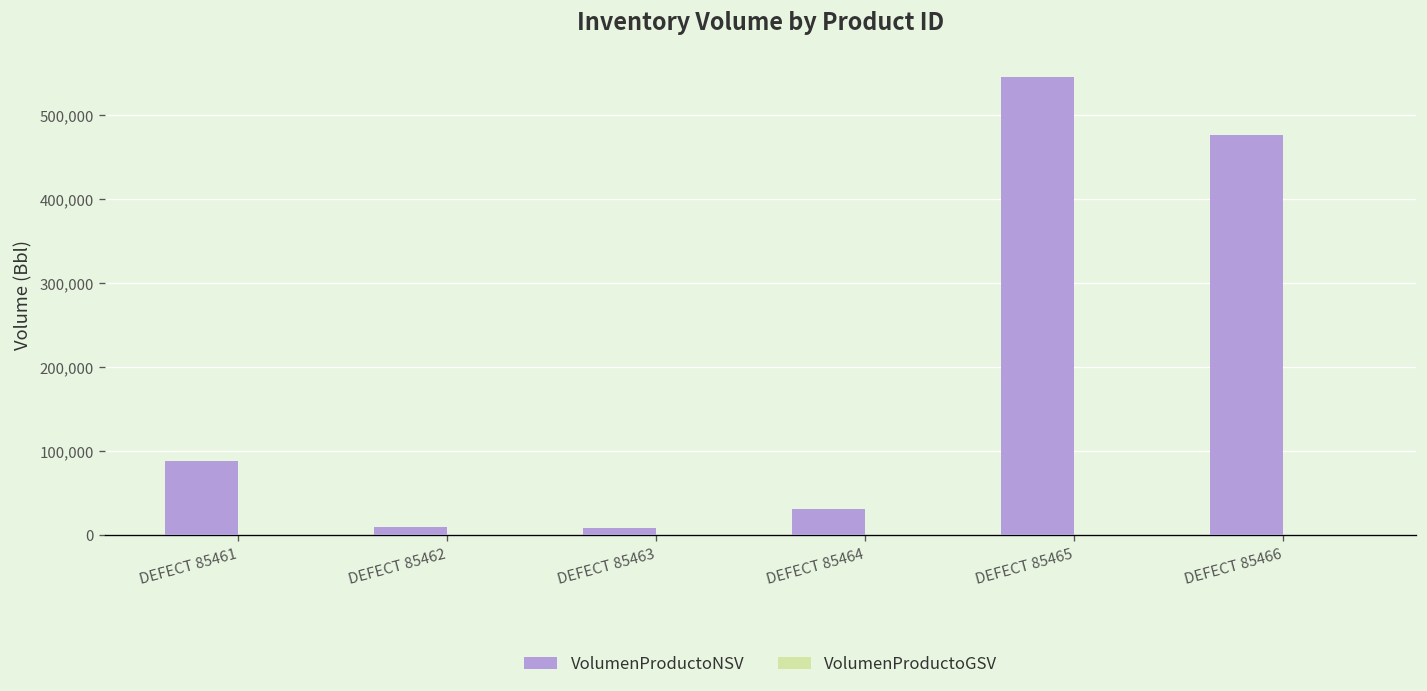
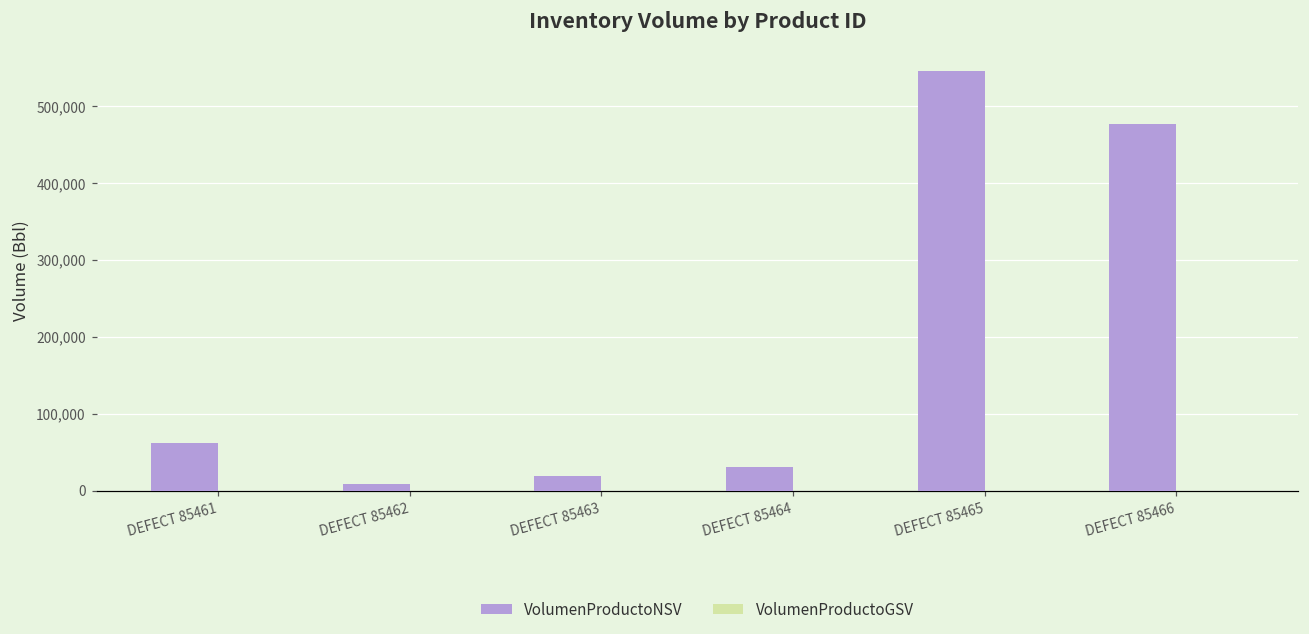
  {
    "VolumenProductoNSV": {
-     "DEFECT 85461": "90,000",
+     "DEFECT 85461": "60,000",
      "DEFECT 85462": "10,000",
-     "DEFECT 85463": "10,000",
+     "DEFECT 85463": "20,000",
      "DEFECT 85464": "30,000",
      "DEFECT 85465": "550,000",
      "DEFECT 85466": "480,000"
    }
  }
